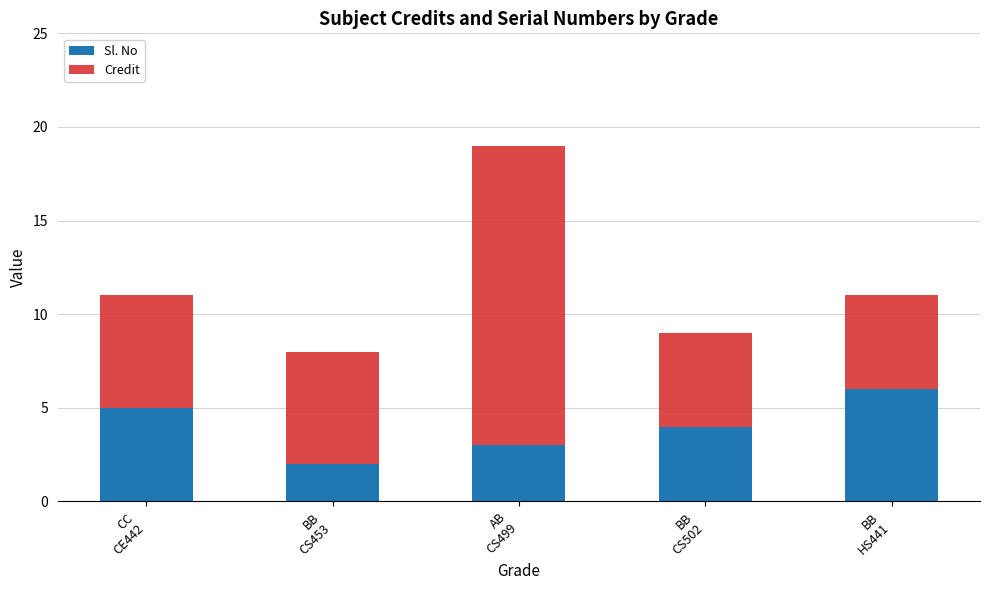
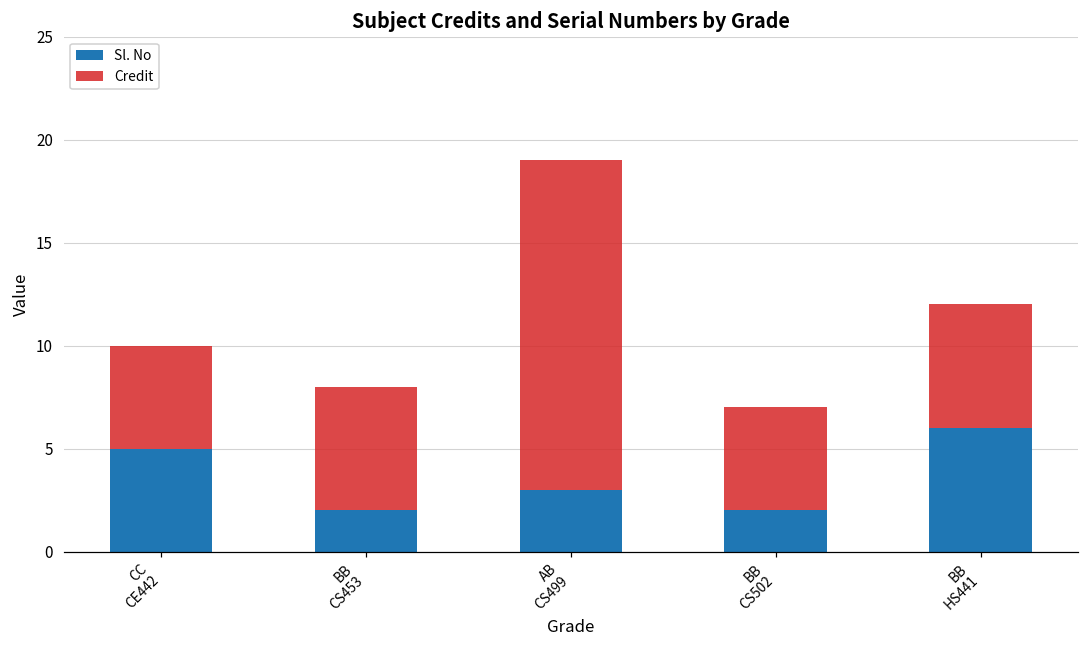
  {
    "Sl. No": {
      "CC CE442": 5,
      "BB CS453": 2,
      "AB CS499": 3,
-     "BB CS502": 4,
+     "BB CS502": 2,
      "BB HS441": 6
    },
    "Credit": {
-     "CC CE442": 6,
+     "CC CE442": 5,
      "BB CS453": 6,
      "AB CS499": 16,
      "BB CS502": 5,
-     "BB HS441": 5
+     "BB HS441": 6
    }
  }
